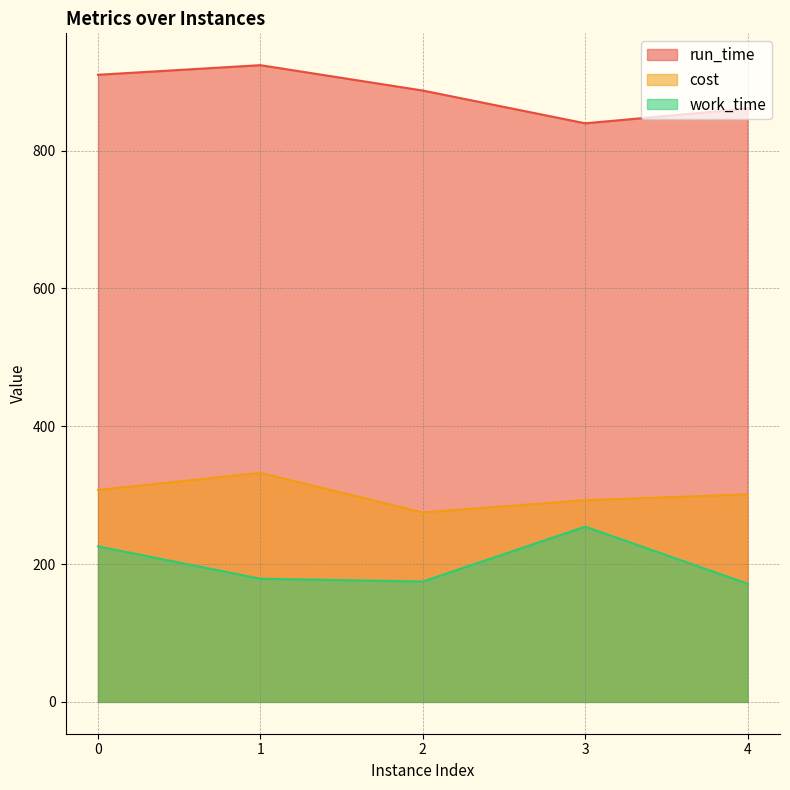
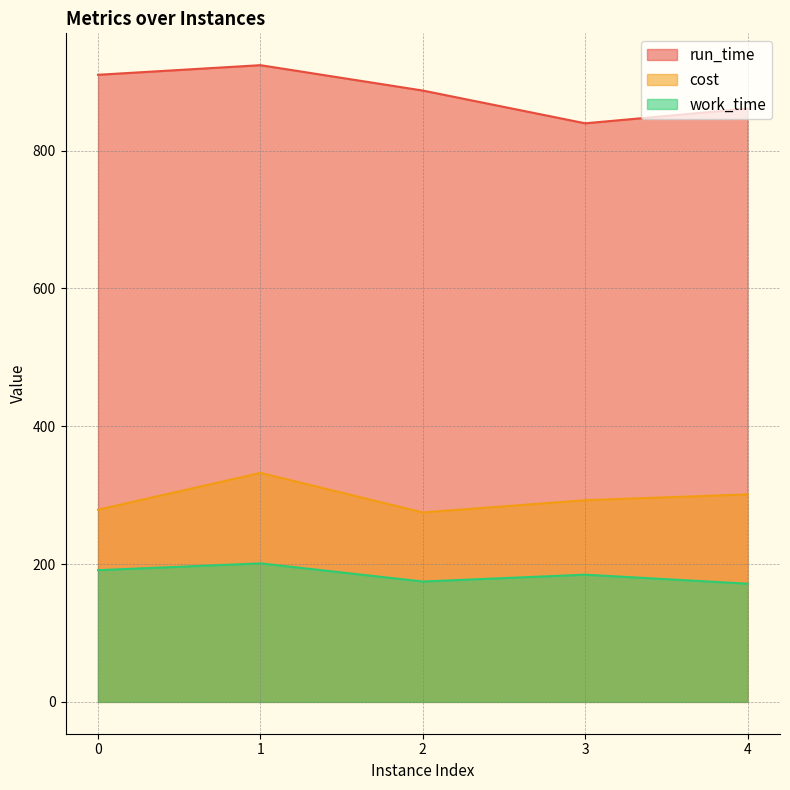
  {
    "run_time": {
      "0": 910,
      "1": 920,
      "2": 890,
      "3": 840
    },
    "cost": {
-     "0": 310,
+     "0": 280,
      "1": 330,
      "2": 270,
      "3": 290,
      "4": 300
    },
    "work_time": {
-     "0": 230,
-     "1": 180,
+     "0": 190,
+     "1": 200,
      "2": 170,
-     "3": 250,
+     "3": 180,
      "4": 170
    }
  }
